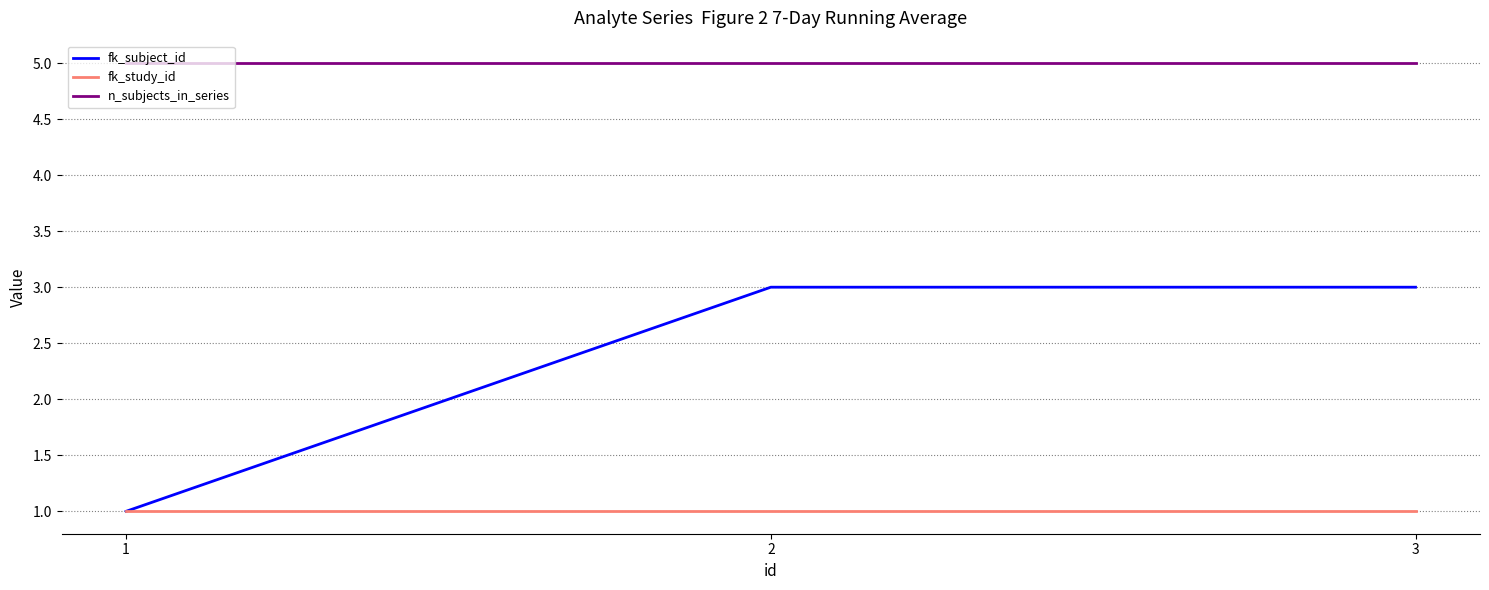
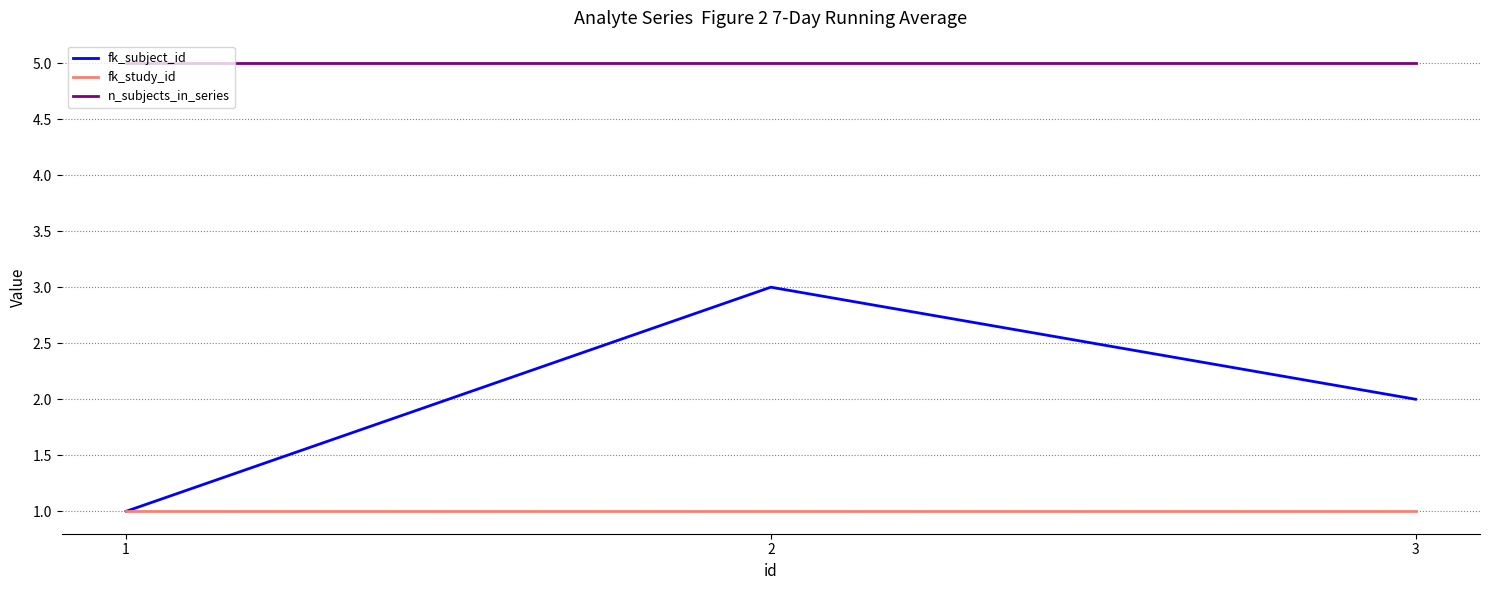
  {
    "fk_subject_id": {
      "2": 3,
-     "3": 3
+     "3": 2
    },
    "fk_study_id": {
      "2": 1,
      "3": 1
    },
    "n_subjects_in_series": {
      "2": 5,
      "3": 5
    }
  }
